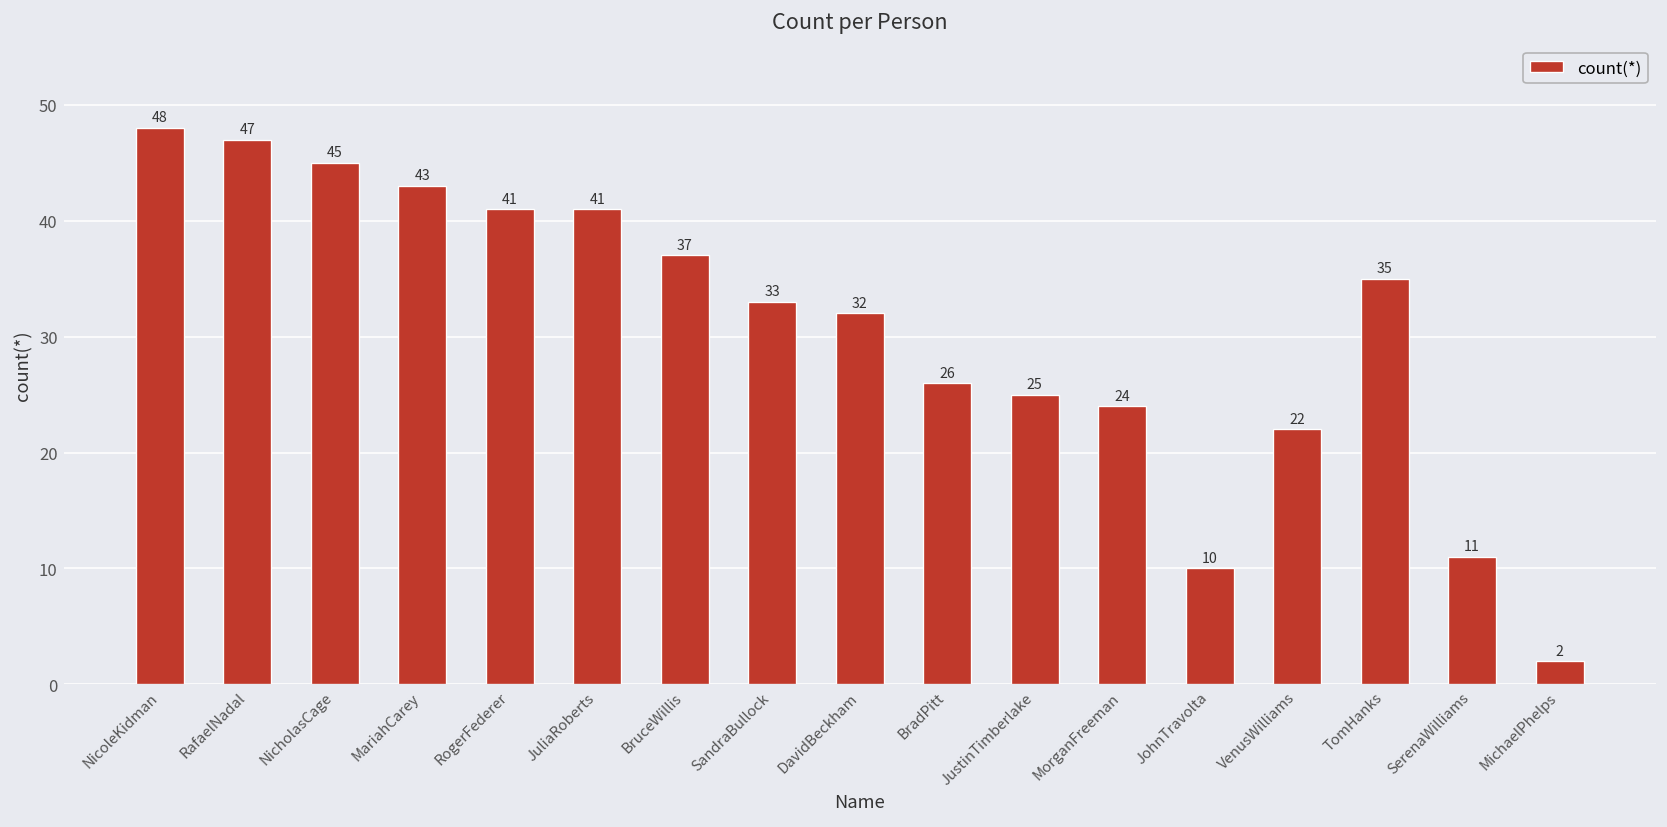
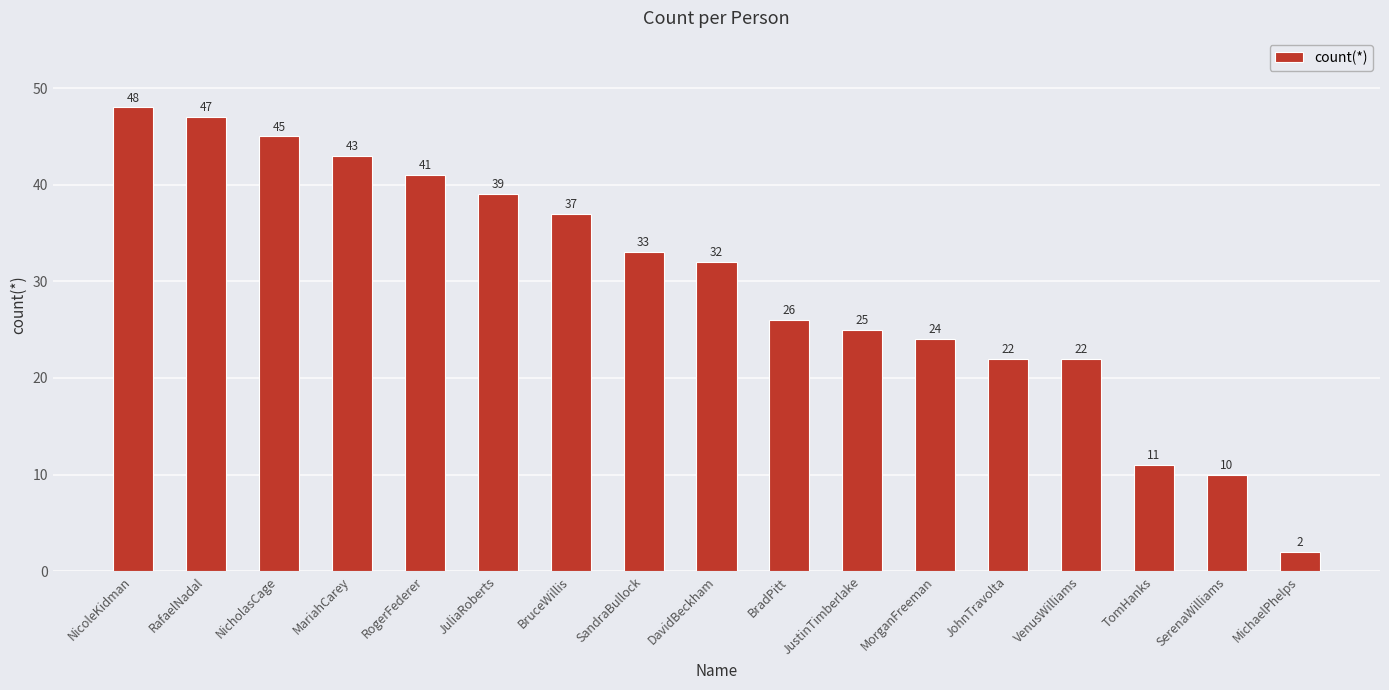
  {
    "NicoleKidman": 48,
    "RafaelNadal": 47,
    "NicholasCage": 45,
    "MariahCarey": 43,
    "RogerFederer": 41,
-   "JuliaRoberts": 41,
+   "JuliaRoberts": 39,
    "BruceWillis": 37,
    "SandraBullock": 33,
    "DavidBeckham": 32,
    "BradPitt": 26,
    "JustinTimberlake": 25,
    "MorganFreeman": 24,
-   "JohnTravolta": 10,
+   "JohnTravolta": 22,
    "VenusWilliams": 22,
-   "TomHanks": 35,
-   "SerenaWilliams": 11,
+   "TomHanks": 11,
+   "SerenaWilliams": 10,
    "MichaelPhelps": 2
  }
